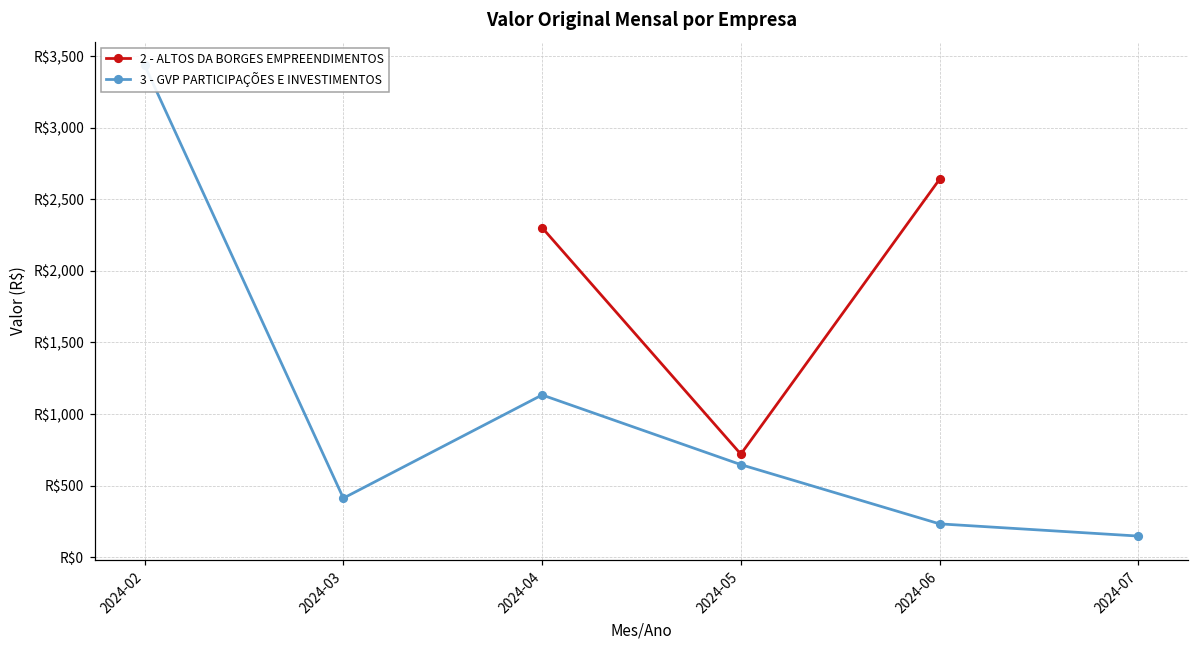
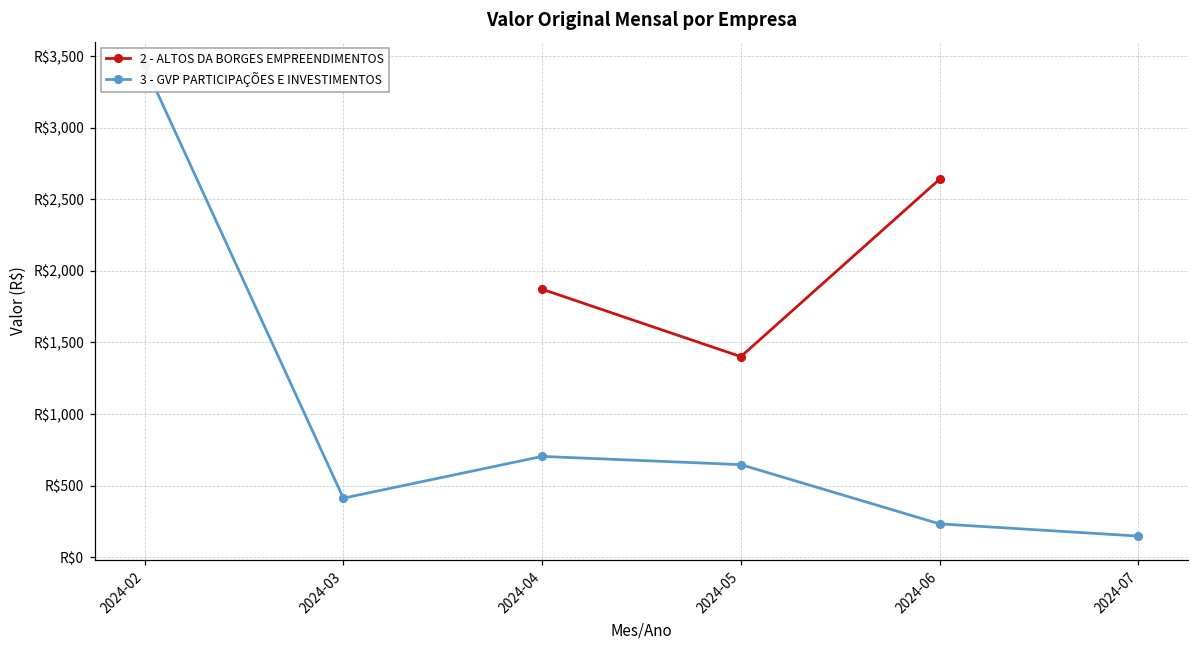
  {
    "2 - ALTOS DA BORGES EMPREENDIMENTOS": {
-     "2024-04": "R$2,300",
-     "2024-05": "R$720",
+     "2024-04": "R$1,870",
+     "2024-05": "R$1,400",
      "2024-06": "R$2,640"
    },
    "3 - GVP PARTICIPAÇÕES E INVESTIMENTOS": {
      "2024-03": "R$410",
-     "2024-04": "R$1,130",
+     "2024-04": "R$700",
      "2024-05": "R$650",
      "2024-06": "R$230",
      "2024-07": "R$150"
    }
  }
